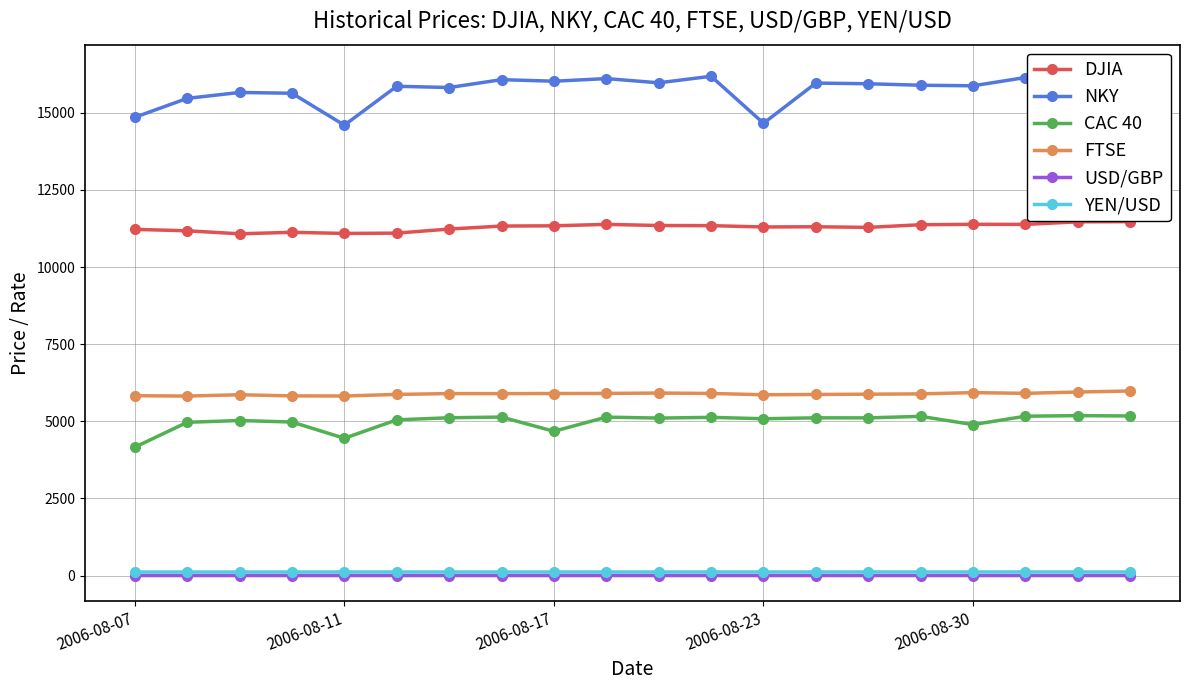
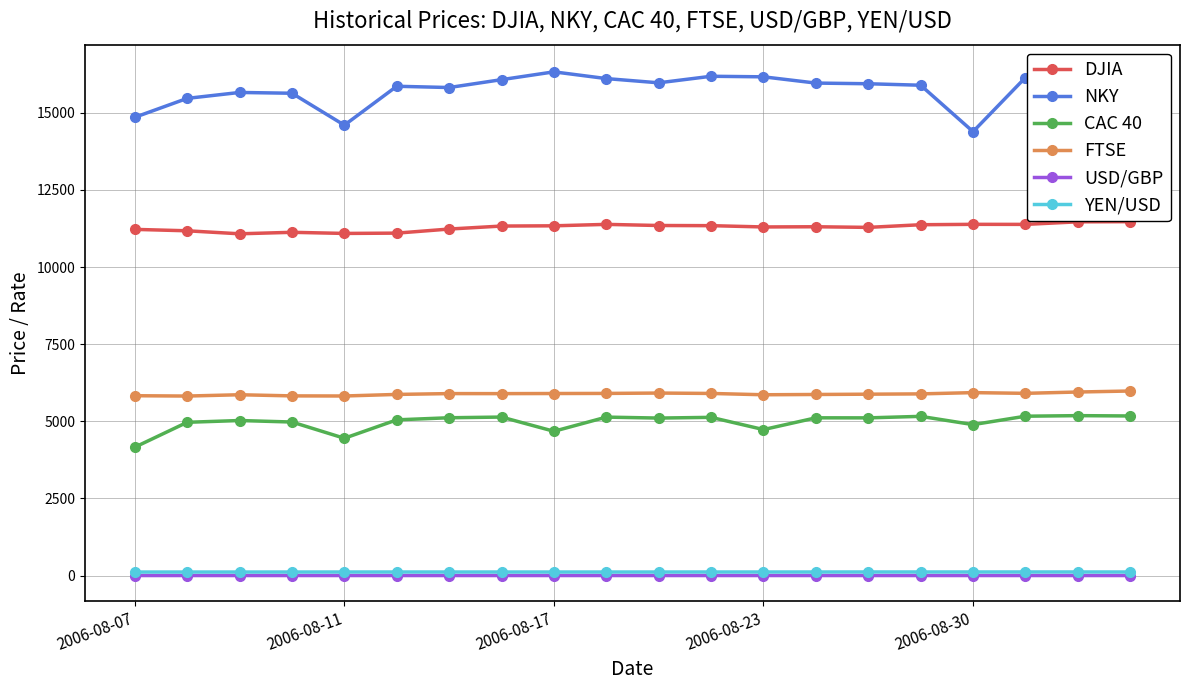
  {
    "NKY": {
      "2006-08-07": 14900,
      "2006-08-11": 14600,
-     "2006-08-17": 16000,
-     "2006-08-23": 14700,
-     "2006-08-30": 15900
+     "2006-08-17": 16300,
+     "2006-08-23": 16200,
+     "2006-08-30": 14400
    },
    "CAC 40": {
      "2006-08-07": 4200,
      "2006-08-11": 4500,
      "2006-08-17": 4700,
-     "2006-08-23": 5100,
+     "2006-08-23": 4700,
      "2006-08-30": 4900
    },
    "USD/GBP": {
      "2006-08-07": 0,
      "2006-08-11": 0,
      "2006-08-17": 0,
      "2006-08-23": 0,
      "2006-08-30": 0
    },
    "YEN/USD": {
      "2006-08-07": 100,
      "2006-08-11": 100,
      "2006-08-17": 100,
      "2006-08-23": 100,
      "2006-08-30": 100
    }
  }
